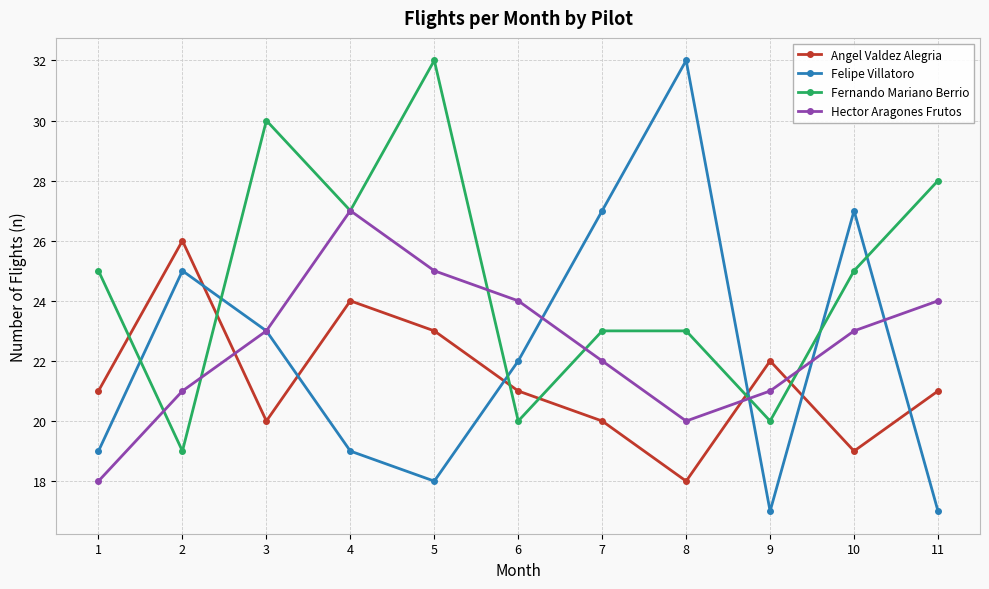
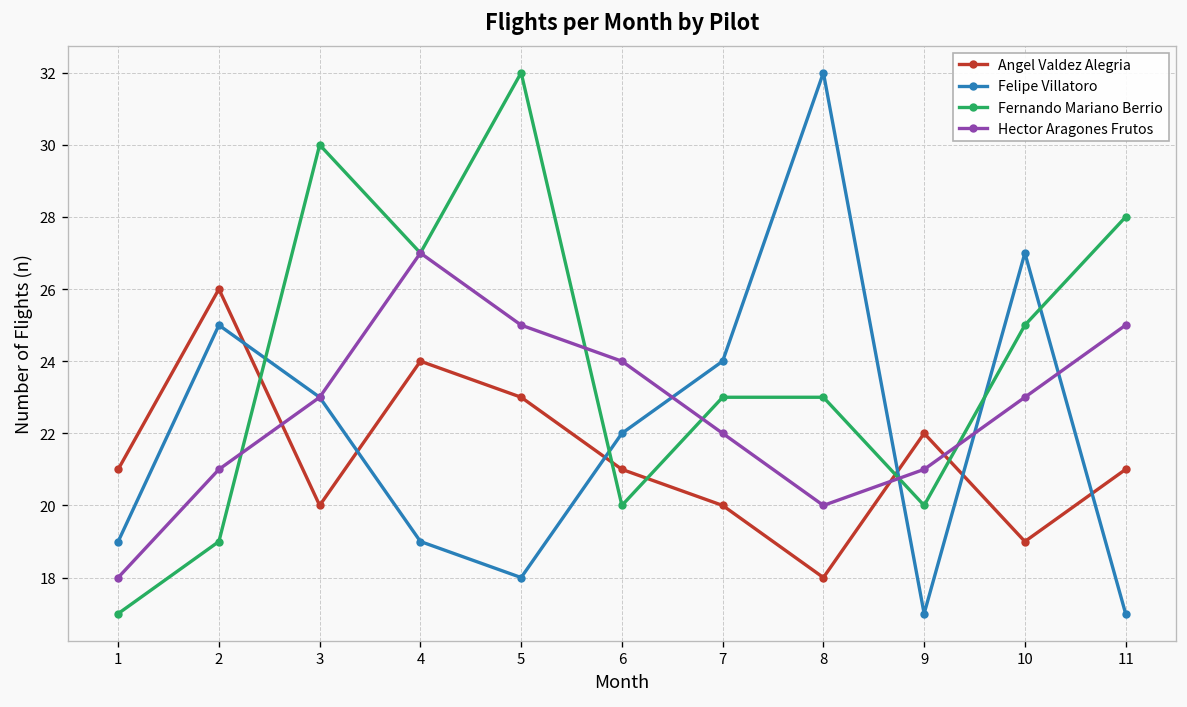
  {
    "Angel Valdez Alegria": {
      "1": 21,
      "2": 26,
      "3": 20,
      "4": 24,
      "5": 23,
      "6": 21,
      "7": 20,
      "8": 18,
      "9": 22,
      "10": 19,
      "11": 21
    },
    "Felipe Villatoro": {
      "1": 19,
      "2": 25,
      "4": 19,
      "5": 18,
      "6": 22,
-     "7": 27,
+     "7": 24,
      "8": 32,
      "9": 17,
      "10": 27,
      "11": 17
    },
    "Fernando Mariano Berrio": {
-     "1": 25,
+     "1": 17,
      "2": 19,
      "3": 30,
      "5": 32,
      "6": 20,
      "7": 23,
      "8": 23,
      "9": 20,
      "10": 25,
      "11": 28
    },
    "Hector Aragones Frutos": {
      "1": 18,
      "2": 21,
      "5": 25,
      "6": 24,
      "7": 22,
      "8": 20,
      "9": 21,
      "10": 23,
-     "11": 24
+     "11": 25
    }
  }
